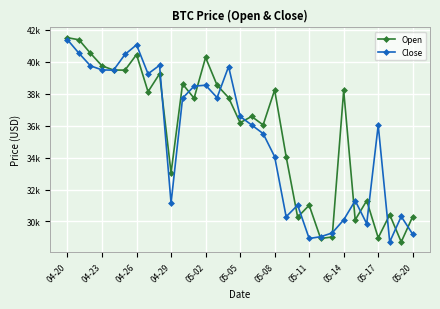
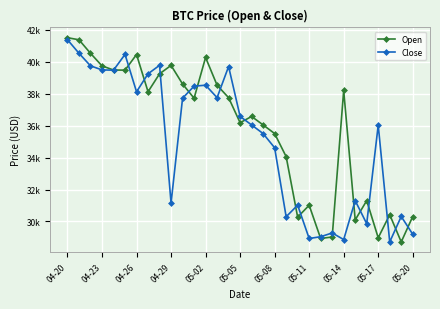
  {
    "Open": {
      "04-23": 39700,
      "04-26": 40400,
-     "04-29": 33000,
+     "04-29": 39800,
      "05-02": 40300,
      "05-05": 36200,
-     "05-08": 38200,
+     "05-08": 35500,
      "05-11": 31000,
      "05-14": 38200,
      "05-17": 29000,
      "05-20": 30300
    },
    "Close": {
      "04-23": 39500,
-     "04-26": 41100,
+     "04-26": 38100,
      "04-29": 31200,
      "05-02": 38500,
      "05-05": 36600,
-     "05-08": 34100,
+     "05-08": 34600,
      "05-11": 28900,
-     "05-14": 30100,
+     "05-14": 28900,
      "05-17": 36000,
      "05-20": 29200
    }
  }
